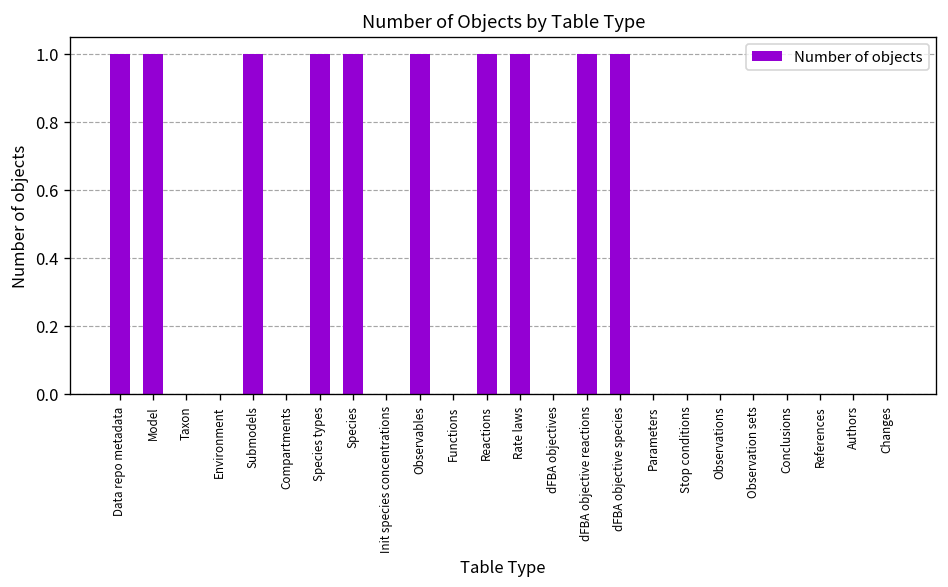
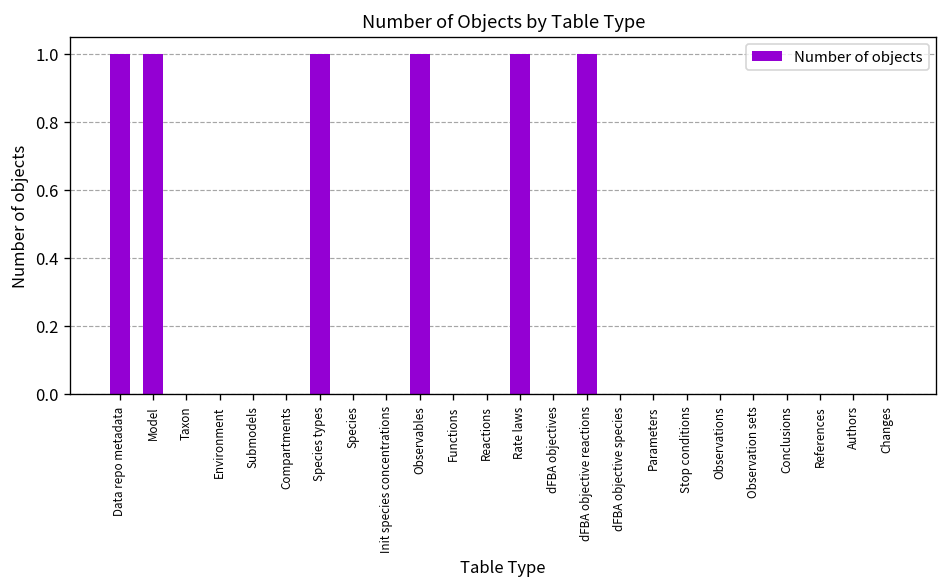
  {
    "Data repo metadata": 1,
    "Model": 1,
    "Taxon": 0,
    "Environment": 0,
-   "Submodels": 1,
+   "Submodels": 0,
    "Compartments": 0,
    "Species types": 1,
-   "Species": 1,
+   "Species": 0,
    "Init species concentrations": 0,
    "Observables": 1,
    "Functions": 0,
-   "Reactions": 1,
+   "Reactions": 0,
    "Rate laws": 1,
    "dFBA objectives": 0,
    "dFBA objective reactions": 1,
-   "dFBA objective species": 1,
+   "dFBA objective species": 0,
    "Parameters": 0,
    "Stop conditions": 0,
    "Observations": 0,
    "Observation sets": 0,
    "Conclusions": 0,
    "References": 0,
    "Authors": 0,
    "Changes": 0
  }
